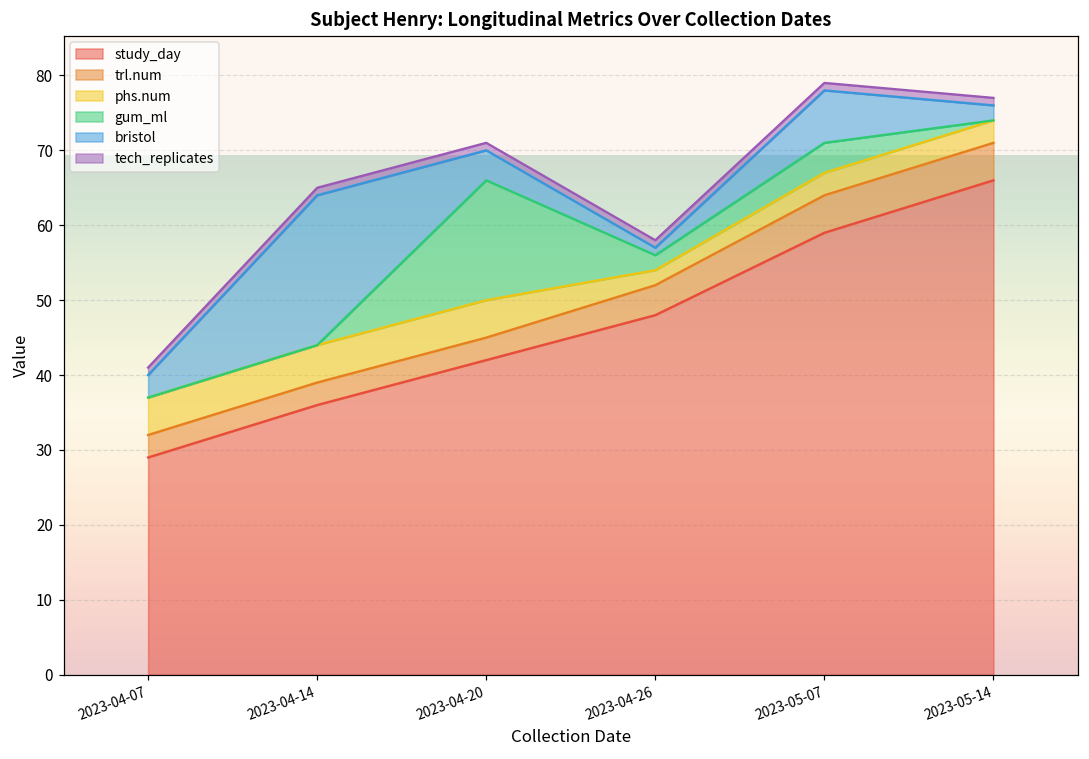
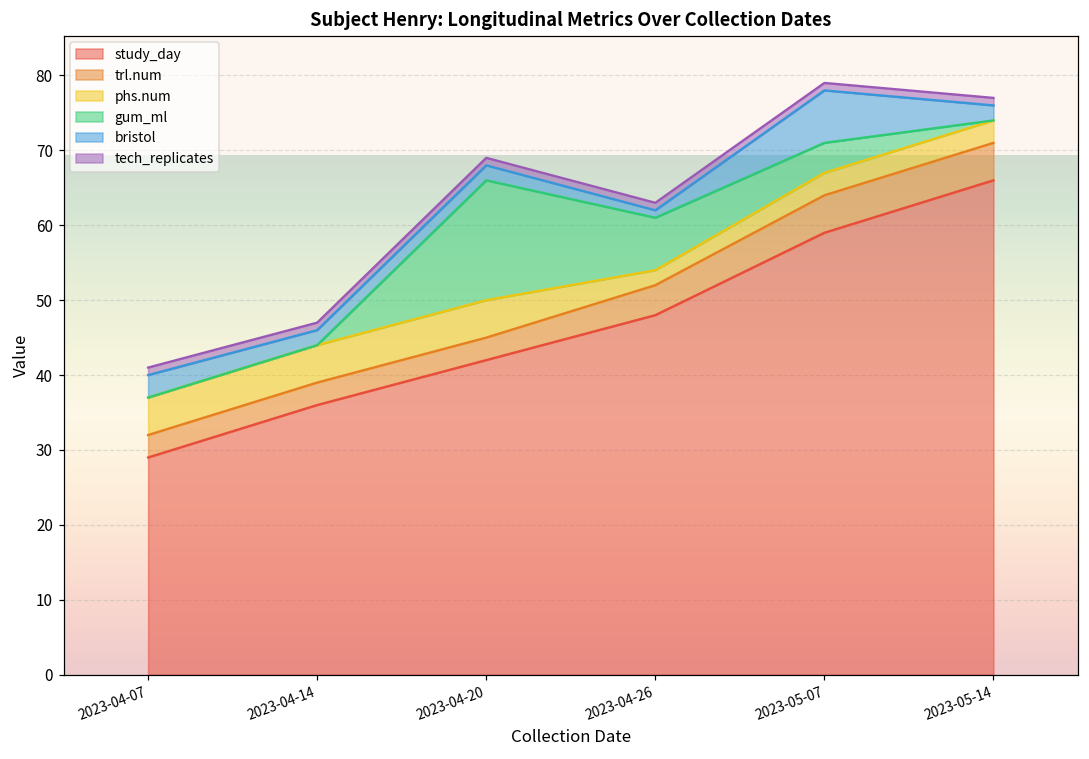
  {
    "gum_ml": {
      "2023-04-20": 16,
-     "2023-04-26": 2,
+     "2023-04-26": 7,
      "2023-05-07": 4
    },
    "bristol": {
      "2023-04-07": 3,
-     "2023-04-14": 20,
-     "2023-04-20": 4,
+     "2023-04-14": 2,
+     "2023-04-20": 2,
      "2023-04-26": 1,
      "2023-05-07": 7,
      "2023-05-14": 2
    },
    "tech_replicates": {
      "2023-04-07": 1,
      "2023-04-14": 1,
      "2023-04-20": 1,
      "2023-04-26": 1,
      "2023-05-07": 1,
      "2023-05-14": 1
    }
  }
